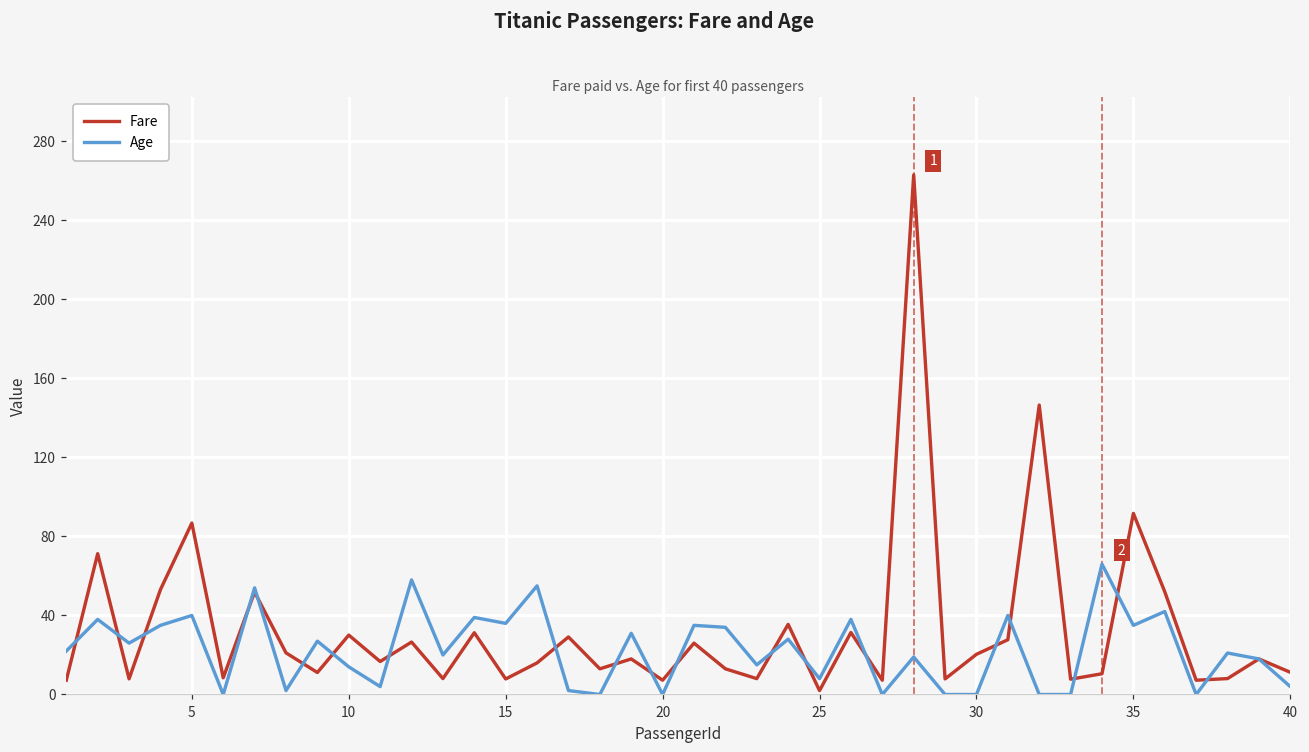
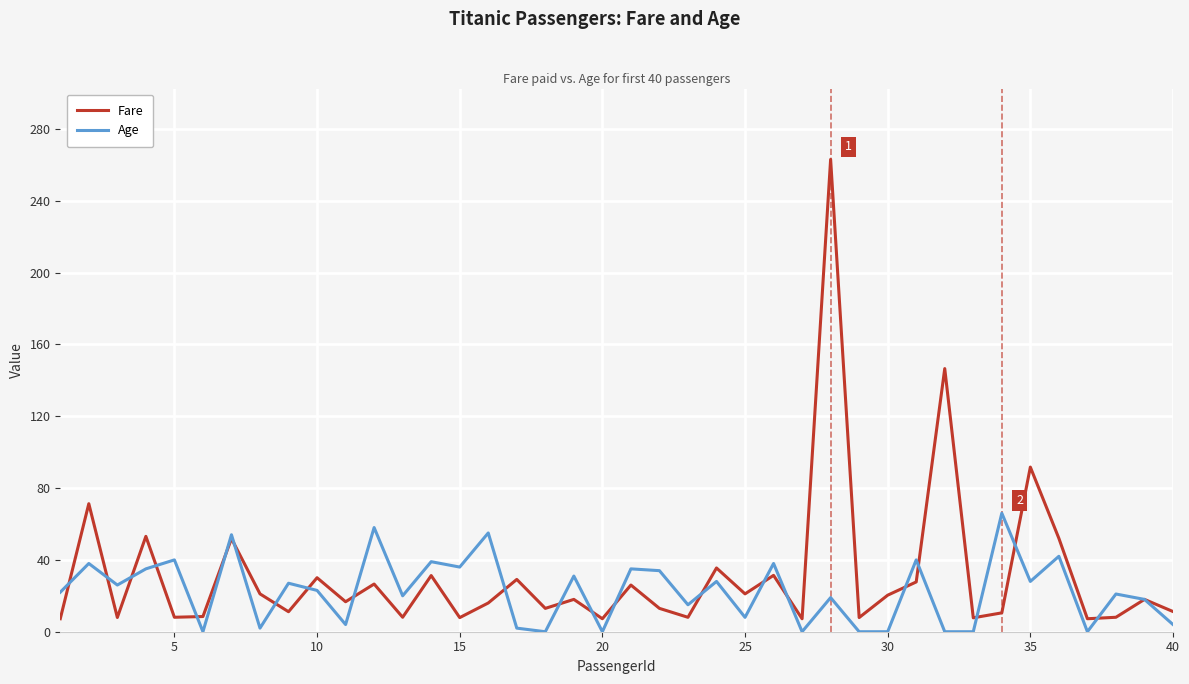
  {
    "Fare": {
-     "5": 87,
+     "5": 8,
      "10": 30,
      "15": 8,
      "20": 7,
-     "25": 2,
+     "25": 21,
      "30": 20,
      "35": 92,
      "40": 11
    },
    "Age": {
      "5": 40,
-     "10": 14,
+     "10": 23,
      "15": 36,
      "20": 0,
      "25": 8,
      "30": 0,
-     "35": 35,
+     "35": 28,
      "40": 4
    }
  }
